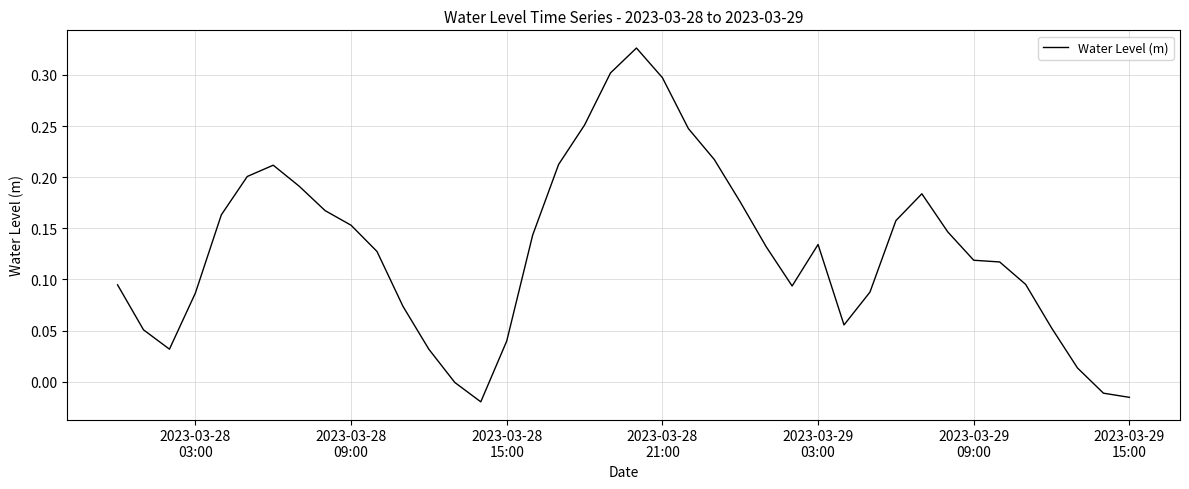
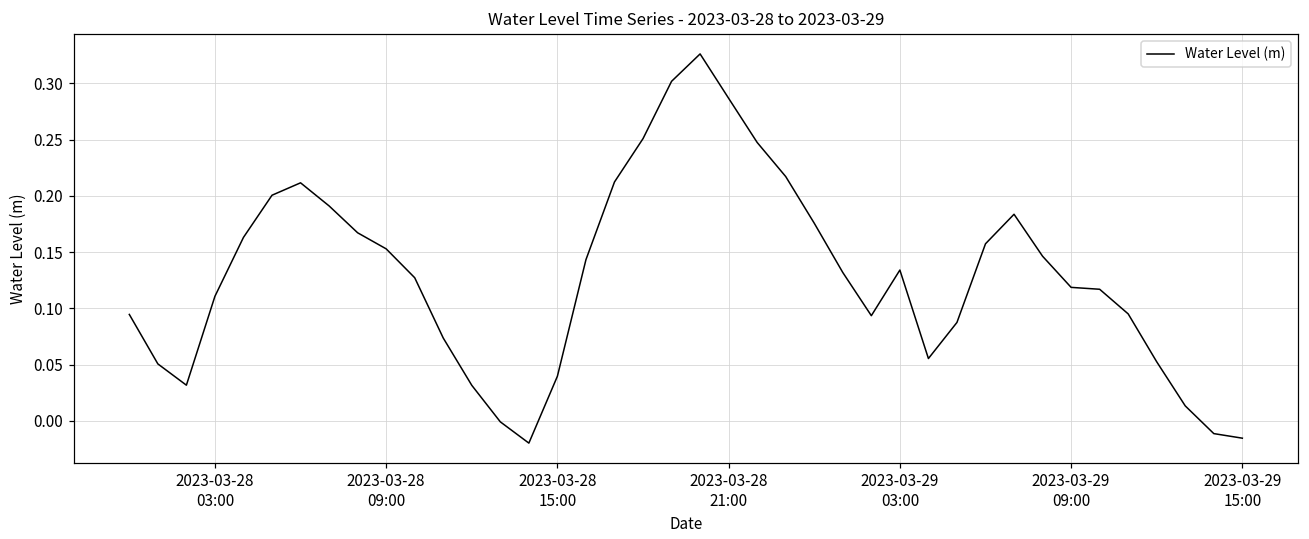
  {
-   "2023-03-28 03:00": 0.087,
+   "2023-03-28 03:00": 0.111,
    "2023-03-28 09:00": 0.153,
    "2023-03-28 15:00": 0.040,
-   "2023-03-28 21:00": 0.297,
+   "2023-03-28 21:00": 0.287,
    "2023-03-29 03:00": 0.134,
    "2023-03-29 09:00": 0.119,
    "2023-03-29 15:00": -0.015
  }
